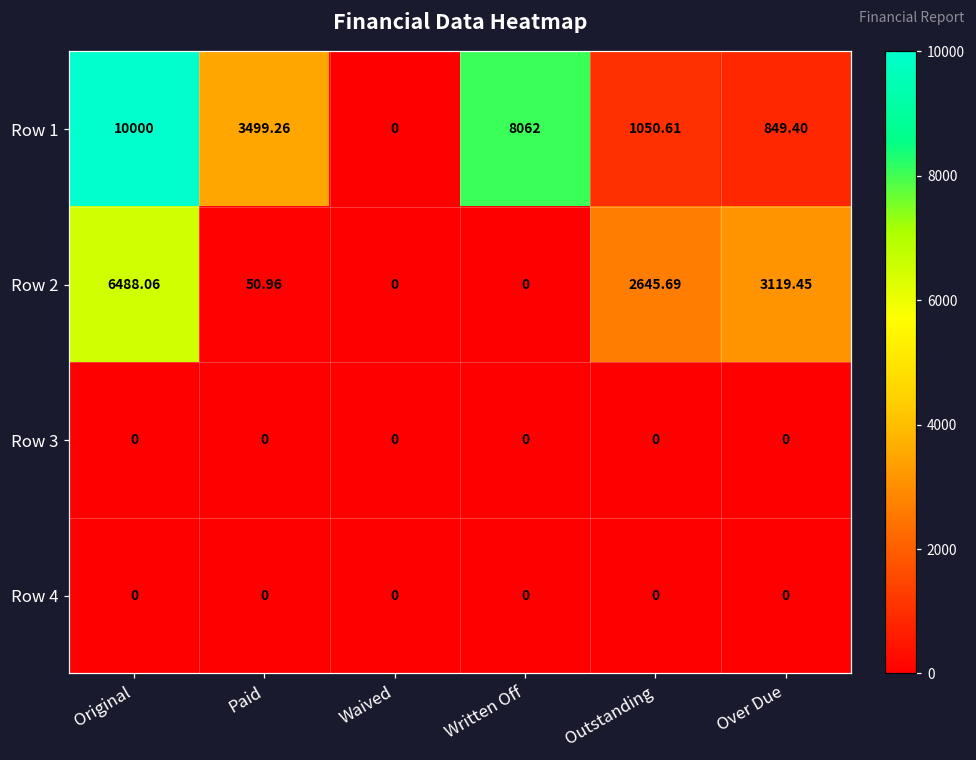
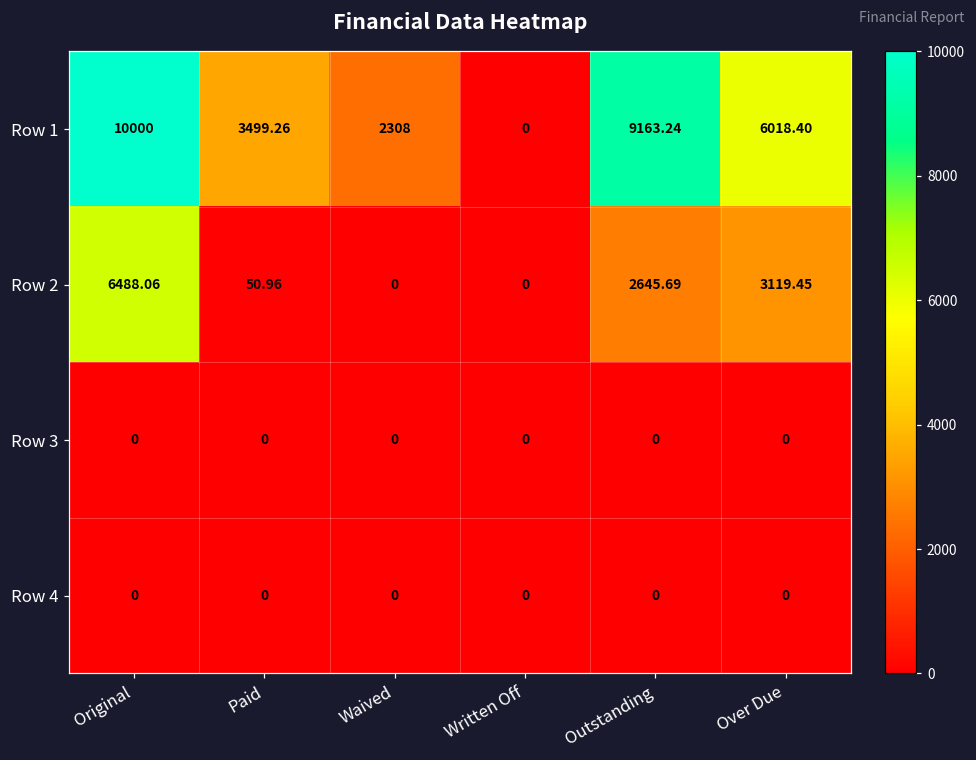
  {
    "Row 1": {
      "Original": 10000,
      "Paid": 3499.26,
-     "Waived": 0,
-     "Written Off": 8062,
-     "Outstanding": 1050.61,
-     "Over Due": 849.40
+     "Waived": 2308,
+     "Written Off": 0,
+     "Outstanding": 9163.24,
+     "Over Due": 6018.40
    },
    "Row 2": {
      "Original": 6488.06,
      "Paid": 50.96,
      "Waived": 0,
      "Written Off": 0,
      "Outstanding": 2645.69,
      "Over Due": 3119.45
    },
    "Row 3": {
      "Original": 0,
      "Paid": 0,
      "Waived": 0,
      "Written Off": 0,
      "Outstanding": 0,
      "Over Due": 0
    },
    "Row 4": {
      "Original": 0,
      "Paid": 0,
      "Waived": 0,
      "Written Off": 0,
      "Outstanding": 0,
      "Over Due": 0
    }
  }
